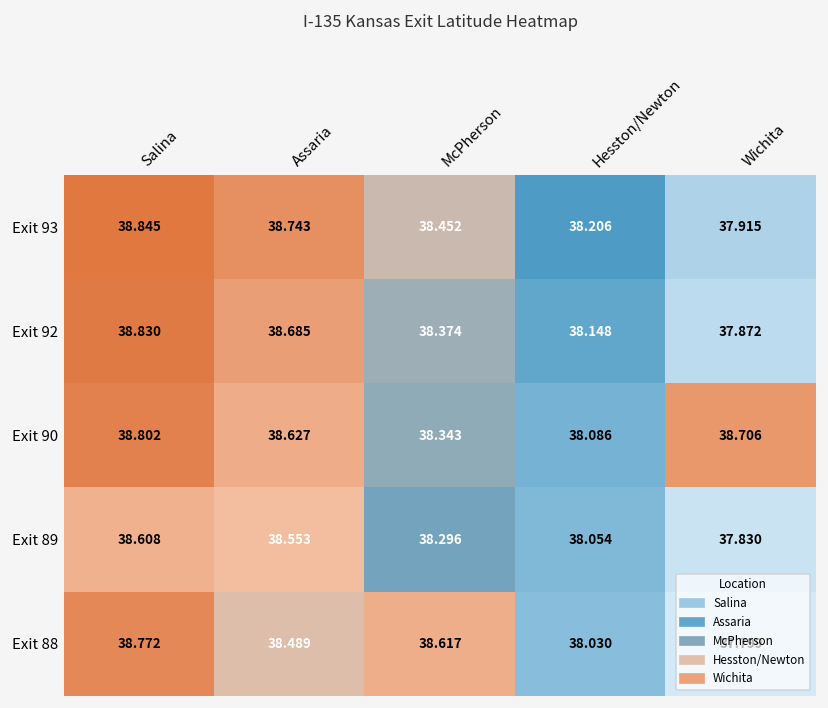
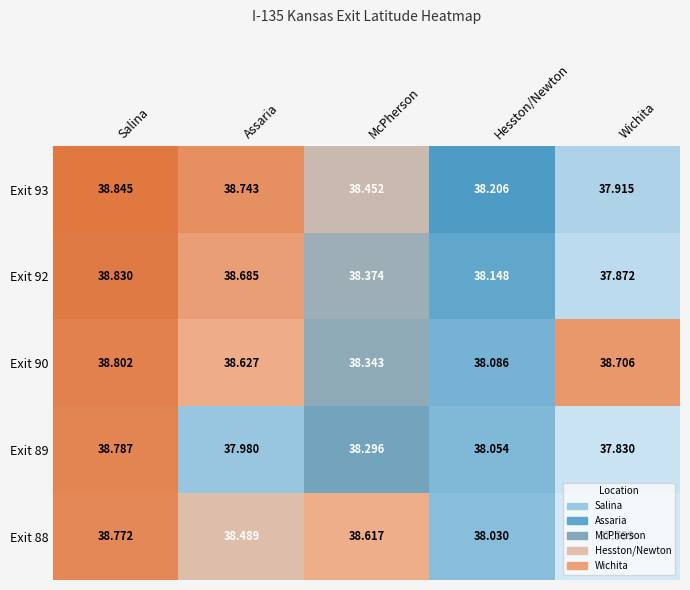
  {
    "Exit 93": {
      "Salina": 38.845,
      "Assaria": 38.743,
      "McPherson": 38.452,
      "Hesston/Newton": 38.206,
      "Wichita": 37.915
    },
    "Exit 92": {
      "Salina": 38.830,
      "Assaria": 38.685,
      "McPherson": 38.374,
      "Hesston/Newton": 38.148,
      "Wichita": 37.872
    },
    "Exit 90": {
      "Salina": 38.802,
      "Assaria": 38.627,
      "McPherson": 38.343,
      "Hesston/Newton": 38.086,
      "Wichita": 38.706
    },
    "Exit 89": {
-     "Salina": 38.608,
-     "Assaria": 38.553,
+     "Salina": 38.787,
+     "Assaria": 37.980,
      "McPherson": 38.296,
      "Hesston/Newton": 38.054,
      "Wichita": 37.830
    },
    "Exit 88": {
      "Salina": 38.772,
      "Assaria": 38.489,
      "McPherson": 38.617,
      "Hesston/Newton": 38.030
    }
  }
